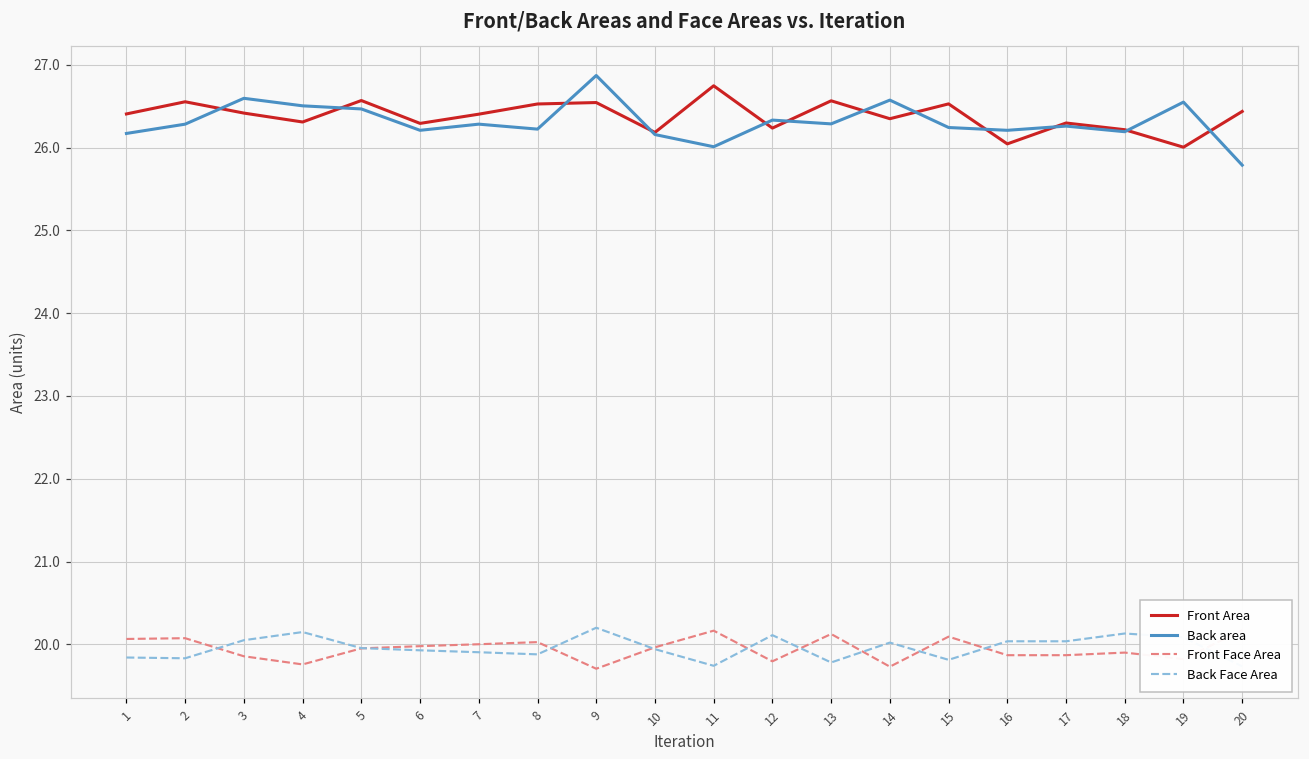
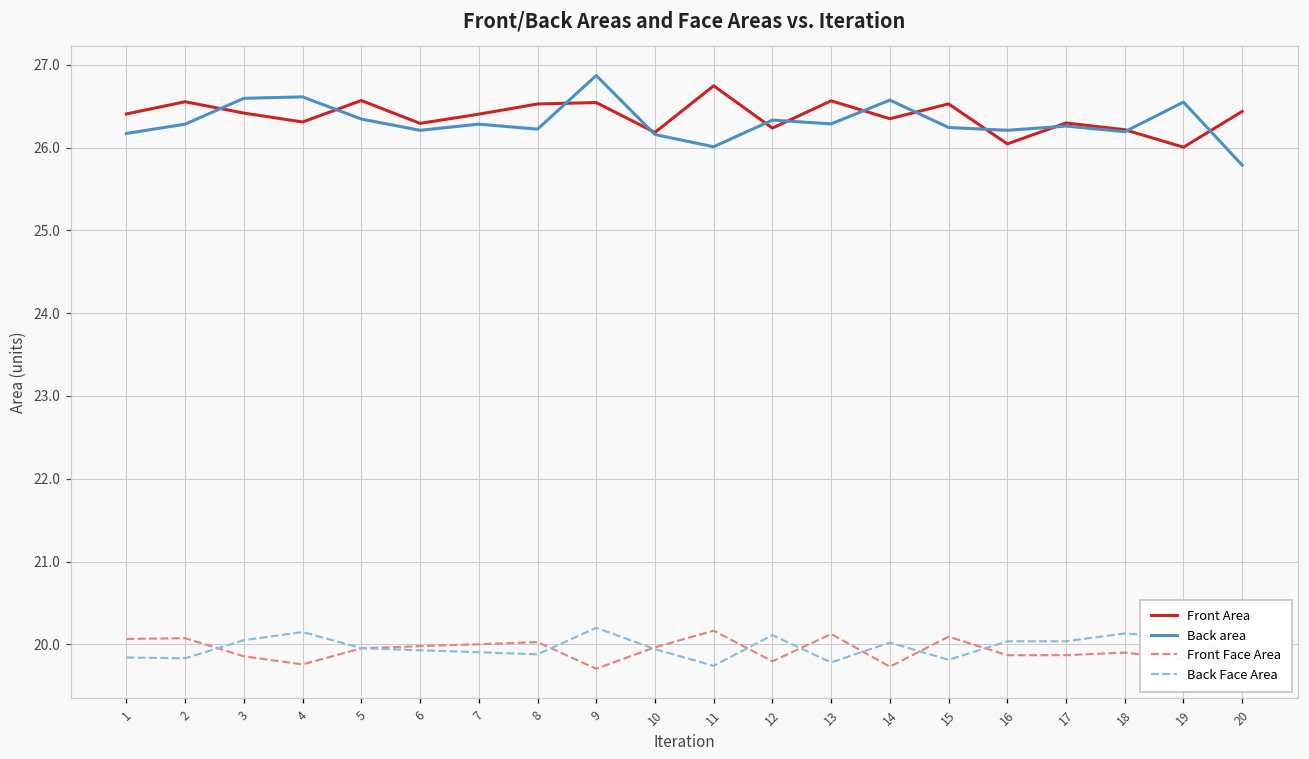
  {
    "Front Area": {
      "1": 26.4,
      "2": 26.6,
      "3": 26.4,
      "4": 26.3,
      "5": 26.6,
      "6": 26.3,
      "7": 26.4,
      "8": 26.5,
      "9": 26.5,
      "11": 26.7,
      "12": 26.2,
      "13": 26.6,
      "14": 26.3,
      "15": 26.5,
      "16": 26.0,
      "17": 26.3,
      "19": 26.0,
      "20": 26.4
    },
    "Back area": {
      "1": 26.2,
      "2": 26.3,
      "3": 26.6,
-     "4": 26.5,
-     "5": 26.5,
+     "4": 26.6,
+     "5": 26.3,
      "6": 26.2,
      "7": 26.3,
      "8": 26.2,
      "9": 26.9,
      "11": 26.0,
      "12": 26.3,
      "13": 26.3,
      "14": 26.6,
      "15": 26.2,
      "16": 26.2,
      "17": 26.3,
      "19": 26.5,
      "20": 25.8
    },
    "Front Face Area": {
      "1": 20.1,
      "2": 20.1,
      "3": 19.9,
      "4": 19.8,
      "6": 20.0,
      "7": 20.0,
      "8": 20.0,
      "9": 19.7,
      "11": 20.2,
      "12": 19.8,
      "13": 20.1,
      "14": 19.7,
      "15": 20.1,
      "16": 19.9,
      "17": 19.9,
      "18": 19.9
    },
    "Back Face Area": {
      "1": 19.8,
      "2": 19.8,
      "3": 20.1,
      "4": 20.1,
      "6": 19.9,
      "7": 19.9,
      "8": 19.9,
      "9": 20.2,
      "11": 19.7,
      "12": 20.1,
      "13": 19.8,
      "14": 20.0,
      "15": 19.8,
      "16": 20.0,
      "17": 20.0,
      "18": 20.1
    }
  }
